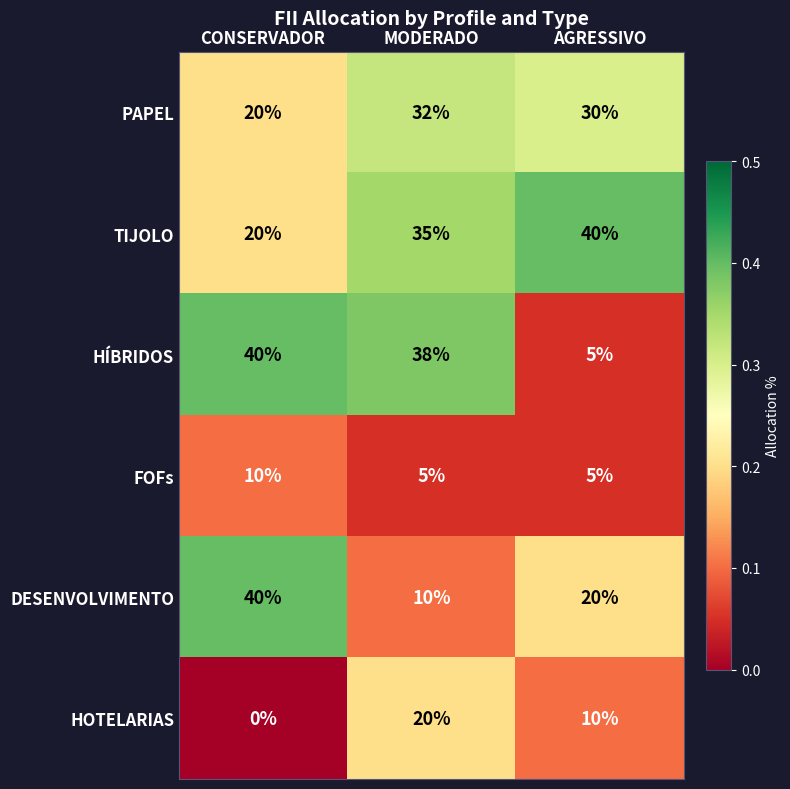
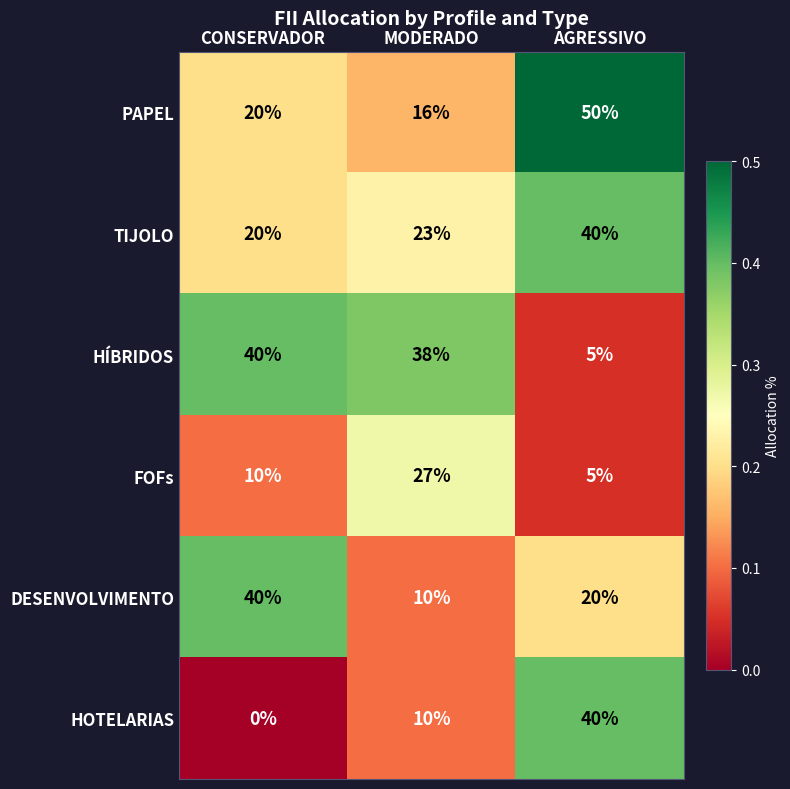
  {
    "PAPEL": {
      "CONSERVADOR": "20%",
-     "MODERADO": "32%",
-     "AGRESSIVO": "30%"
+     "MODERADO": "16%",
+     "AGRESSIVO": "50%"
    },
    "TIJOLO": {
      "CONSERVADOR": "20%",
-     "MODERADO": "35%",
+     "MODERADO": "23%",
      "AGRESSIVO": "40%"
    },
    "HÍBRIDOS": {
      "CONSERVADOR": "40%",
      "MODERADO": "38%",
      "AGRESSIVO": "5%"
    },
    "FOFs": {
      "CONSERVADOR": "10%",
-     "MODERADO": "5%",
+     "MODERADO": "27%",
      "AGRESSIVO": "5%"
    },
    "DESENVOLVIMENTO": {
      "CONSERVADOR": "40%",
      "MODERADO": "10%",
      "AGRESSIVO": "20%"
    },
    "HOTELARIAS": {
      "CONSERVADOR": "0%",
-     "MODERADO": "20%",
-     "AGRESSIVO": "10%"
+     "MODERADO": "10%",
+     "AGRESSIVO": "40%"
    }
  }
